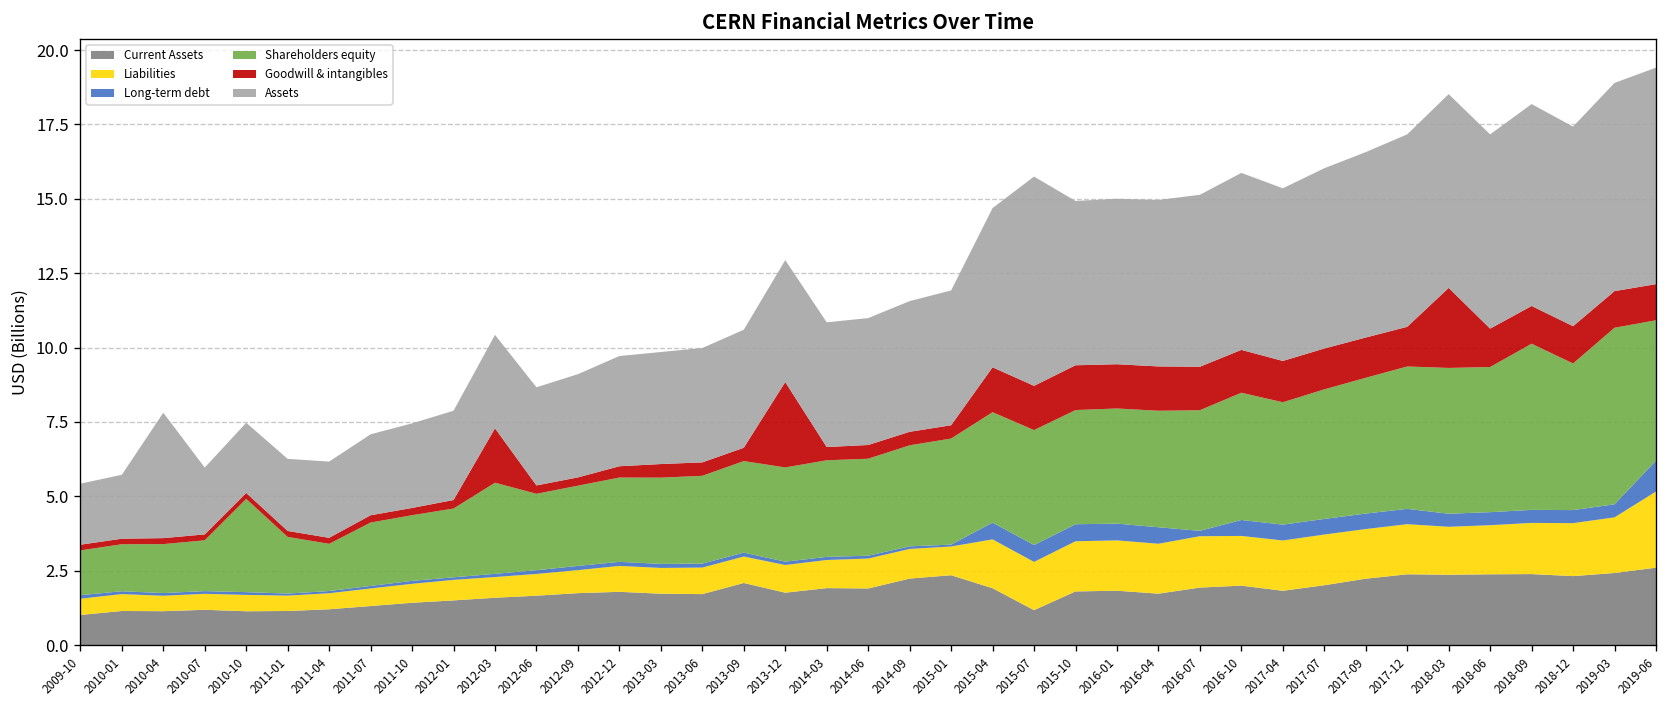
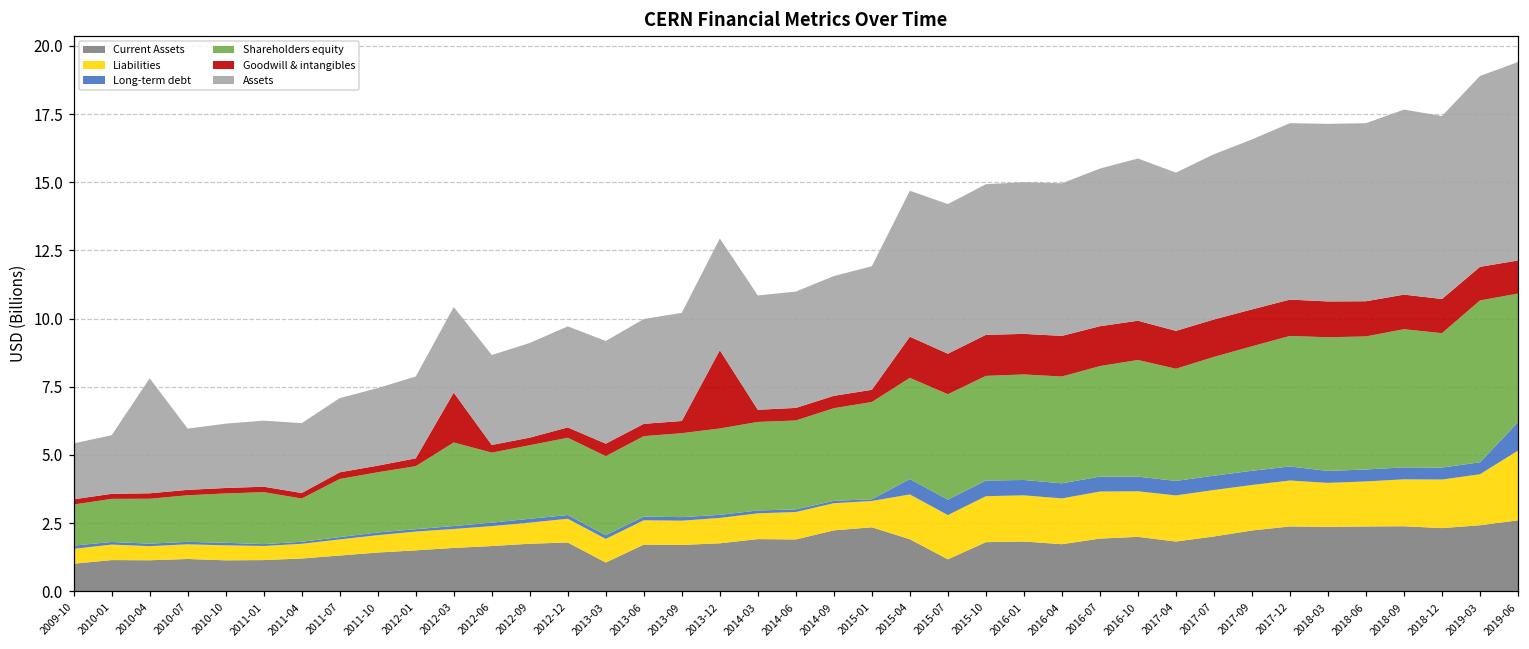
  {
    "Current Assets": {
      "2009-10": 1.0,
      "2010-01": 1.1,
      "2010-04": 1.1,
      "2010-07": 1.2,
      "2010-10": 1.1,
      "2011-01": 1.1,
      "2011-04": 1.2,
      "2011-07": 1.3,
      "2011-10": 1.4,
      "2012-01": 1.5,
      "2012-03": 1.6,
      "2012-06": 1.7,
      "2012-09": 1.7,
      "2012-12": 1.8,
-     "2013-03": 1.7,
+     "2013-03": 1.1,
      "2013-06": 1.7,
-     "2013-09": 2.1,
+     "2013-09": 1.7,
      "2013-12": 1.8,
      "2014-03": 1.9,
      "2014-06": 1.9,
      "2014-09": 2.2,
      "2015-01": 2.3,
      "2015-04": 1.9,
      "2015-07": 1.2,
      "2015-10": 1.8,
      "2016-01": 1.8,
      "2016-04": 1.7,
      "2016-07": 1.9,
      "2016-10": 2.0,
      "2017-04": 1.8,
      "2017-07": 2.0,
      "2017-09": 2.2,
      "2017-12": 2.4,
      "2018-03": 2.4,
      "2018-06": 2.4,
      "2018-09": 2.4,
      "2018-12": 2.3,
      "2019-03": 2.4,
      "2019-06": 2.6
    },
    "Long-term debt": {
      "2009-10": 0.1,
      "2012-03": 0.1,
      "2012-06": 0.1,
      "2012-09": 0.1,
      "2012-12": 0.1,
      "2013-03": 0.1,
      "2013-06": 0.1,
      "2013-09": 0.1,
      "2013-12": 0.1,
      "2014-03": 0.1,
      "2015-04": 0.6,
      "2015-07": 0.6,
      "2015-10": 0.6,
      "2016-01": 0.6,
      "2016-04": 0.6,
-     "2016-07": 0.2,
+     "2016-07": 0.5,
      "2016-10": 0.5,
      "2017-04": 0.5,
      "2017-07": 0.5,
      "2017-09": 0.5,
      "2017-12": 0.5,
      "2018-03": 0.4,
      "2018-06": 0.4,
      "2018-09": 0.4,
      "2018-12": 0.4,
      "2019-03": 0.4,
      "2019-06": 1.0
    },
    "Shareholders equity": {
      "2009-10": 1.5,
      "2010-01": 1.6,
      "2010-04": 1.6,
      "2010-07": 1.7,
-     "2010-10": 3.1,
+     "2010-10": 1.8,
      "2011-01": 1.9,
      "2011-04": 1.6,
      "2011-07": 2.1,
      "2011-10": 2.2,
      "2012-01": 2.3,
      "2012-03": 3.1,
      "2012-06": 2.6,
      "2012-09": 2.7,
      "2012-12": 2.8,
      "2013-03": 2.9,
      "2013-06": 3.0,
      "2013-09": 3.1,
      "2013-12": 3.2,
      "2014-03": 3.2,
      "2014-06": 3.3,
      "2014-09": 3.4,
      "2015-01": 3.6,
      "2015-04": 3.7,
      "2015-07": 3.9,
      "2015-10": 3.8,
      "2016-01": 3.9,
      "2016-04": 3.9,
      "2016-07": 4.1,
      "2016-10": 4.3,
      "2017-04": 4.1,
      "2017-07": 4.4,
      "2017-09": 4.6,
      "2017-12": 4.8,
      "2018-03": 4.9,
      "2018-06": 4.9,
-     "2018-09": 5.6,
+     "2018-09": 5.1,
      "2018-12": 4.9,
      "2019-03": 5.9,
      "2019-06": 4.7
    },
    "Goodwill & intangibles": {
      "2009-10": 0.2,
      "2010-01": 0.2,
      "2010-04": 0.2,
      "2010-07": 0.2,
      "2010-10": 0.2,
      "2011-01": 0.2,
      "2011-04": 0.2,
      "2011-07": 0.2,
      "2011-10": 0.2,
      "2012-01": 0.3,
      "2012-03": 1.8,
      "2012-06": 0.3,
      "2012-09": 0.3,
      "2012-12": 0.4,
      "2013-03": 0.5,
      "2013-06": 0.5,
      "2013-09": 0.4,
      "2013-12": 2.9,
      "2014-03": 0.4,
      "2014-06": 0.5,
      "2014-09": 0.5,
      "2015-01": 0.4,
      "2015-04": 1.5,
      "2015-07": 1.5,
      "2015-10": 1.5,
      "2016-01": 1.5,
      "2016-04": 1.5,
      "2016-07": 1.5,
      "2016-10": 1.4,
      "2017-04": 1.4,
      "2017-07": 1.4,
      "2017-09": 1.4,
      "2017-12": 1.3,
-     "2018-03": 2.7,
+     "2018-03": 1.3,
      "2018-06": 1.3,
      "2018-09": 1.3,
      "2018-12": 1.3,
      "2019-03": 1.2,
      "2019-06": 1.2
    },
    "Assets": {
      "2009-10": 2.1,
      "2010-01": 2.1,
      "2010-04": 4.2,
      "2010-07": 2.2,
      "2010-10": 2.4,
      "2011-01": 2.4,
      "2011-04": 2.6,
      "2011-07": 2.7,
      "2011-10": 2.8,
      "2012-01": 3.0,
      "2012-03": 3.1,
      "2012-06": 3.3,
      "2012-09": 3.5,
      "2012-12": 3.7,
      "2013-03": 3.8,
      "2013-06": 3.8,
      "2013-09": 4.0,
      "2013-12": 4.1,
      "2014-03": 4.2,
      "2014-06": 4.3,
      "2014-09": 4.4,
      "2015-01": 4.5,
      "2015-04": 5.4,
-     "2015-07": 7.0,
+     "2015-07": 5.5,
      "2015-10": 5.5,
      "2016-01": 5.6,
      "2016-04": 5.6,
      "2016-07": 5.8,
      "2016-10": 5.9,
      "2017-04": 5.8,
      "2017-07": 6.1,
      "2017-09": 6.2,
      "2017-12": 6.5,
      "2018-03": 6.5,
      "2018-06": 6.5,
      "2018-09": 6.8,
      "2018-12": 6.7,
      "2019-03": 7.0,
      "2019-06": 7.3
    }
  }
